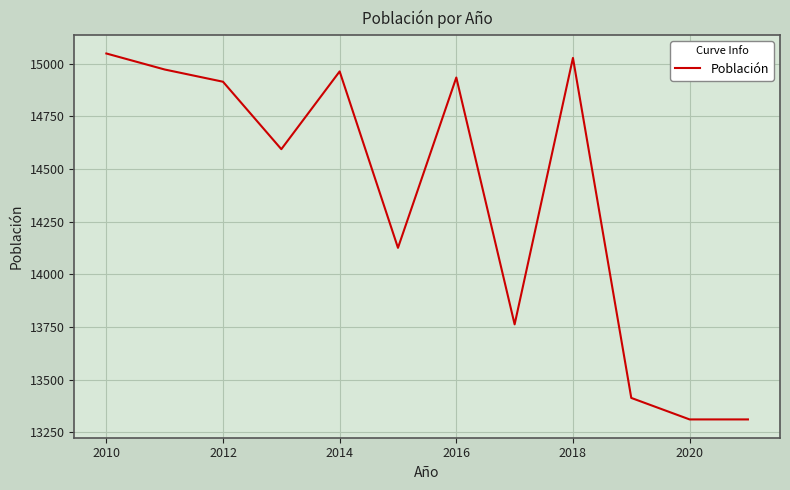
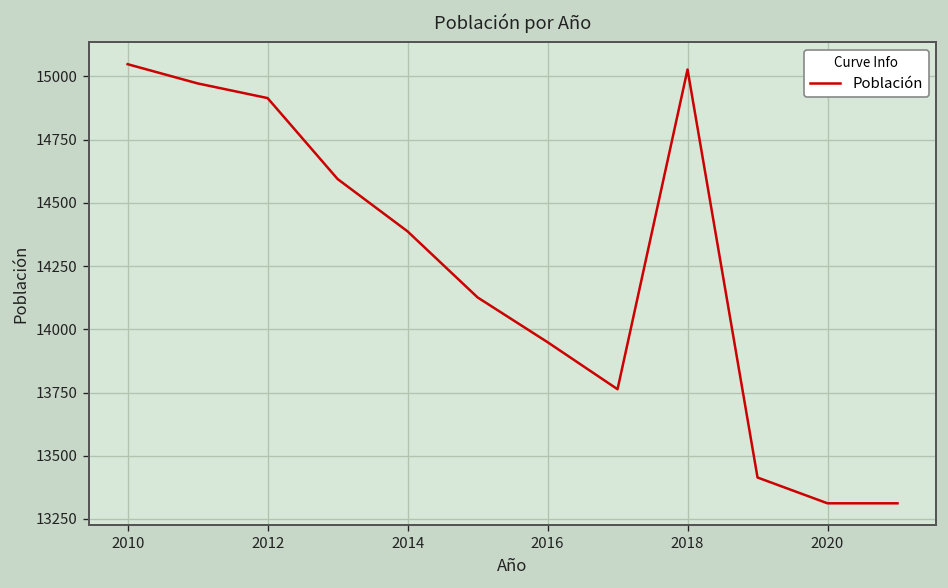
  {
    "2010": 15050,
    "2012": 14910,
-   "2014": 14960,
-   "2016": 14930,
+   "2014": 14390,
+   "2016": 13950,
    "2018": 15030,
    "2020": 13310
  }
